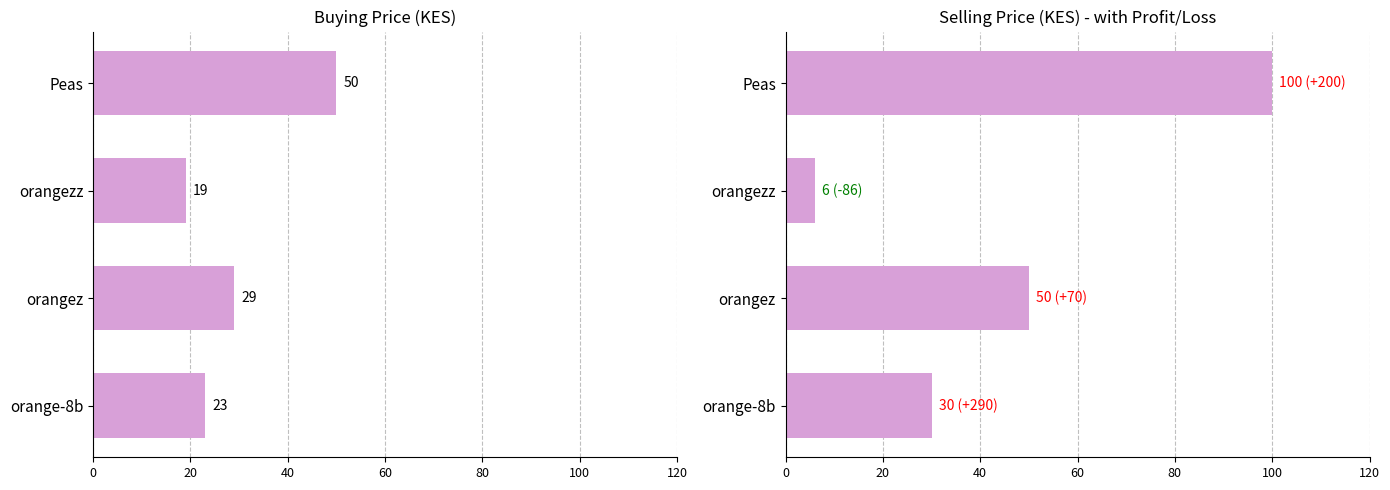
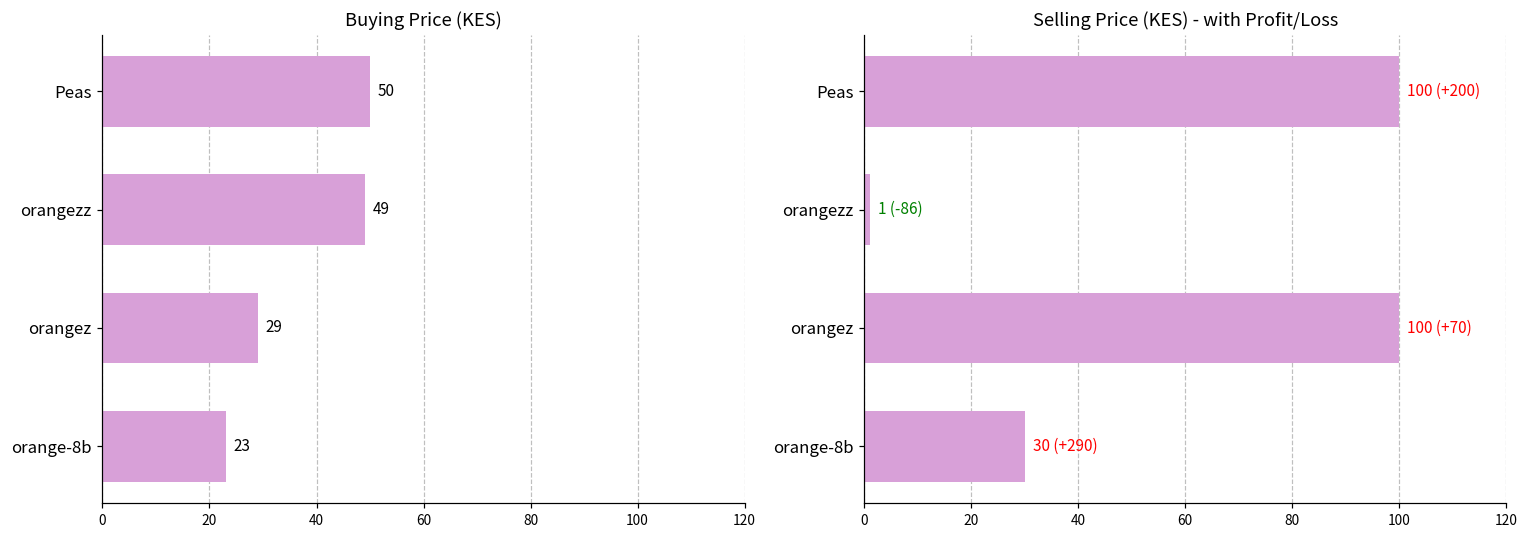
  {
    "Buying Price (KES)": {
      "Peas": 50,
-     "orangezz": 19,
+     "orangezz": 49,
      "orangez": 29,
      "orange-8b": 23
    },
    "Selling Price (KES) - with Profit/Loss": {
      "Peas": 100,
-     "orangezz": 6,
-     "orangez": 50,
+     "orangezz": 1,
+     "orangez": 100,
      "orange-8b": 30
    }
  }
